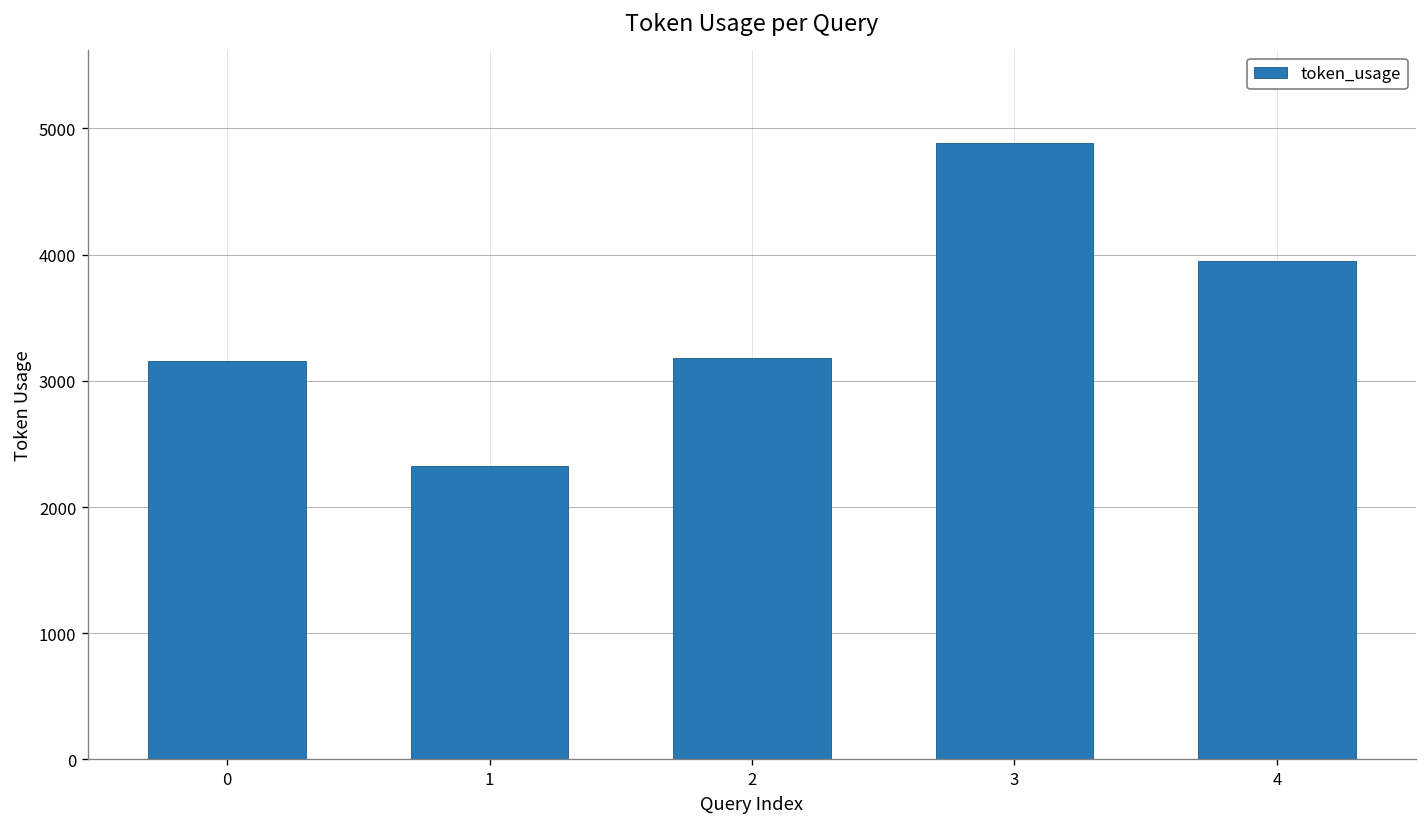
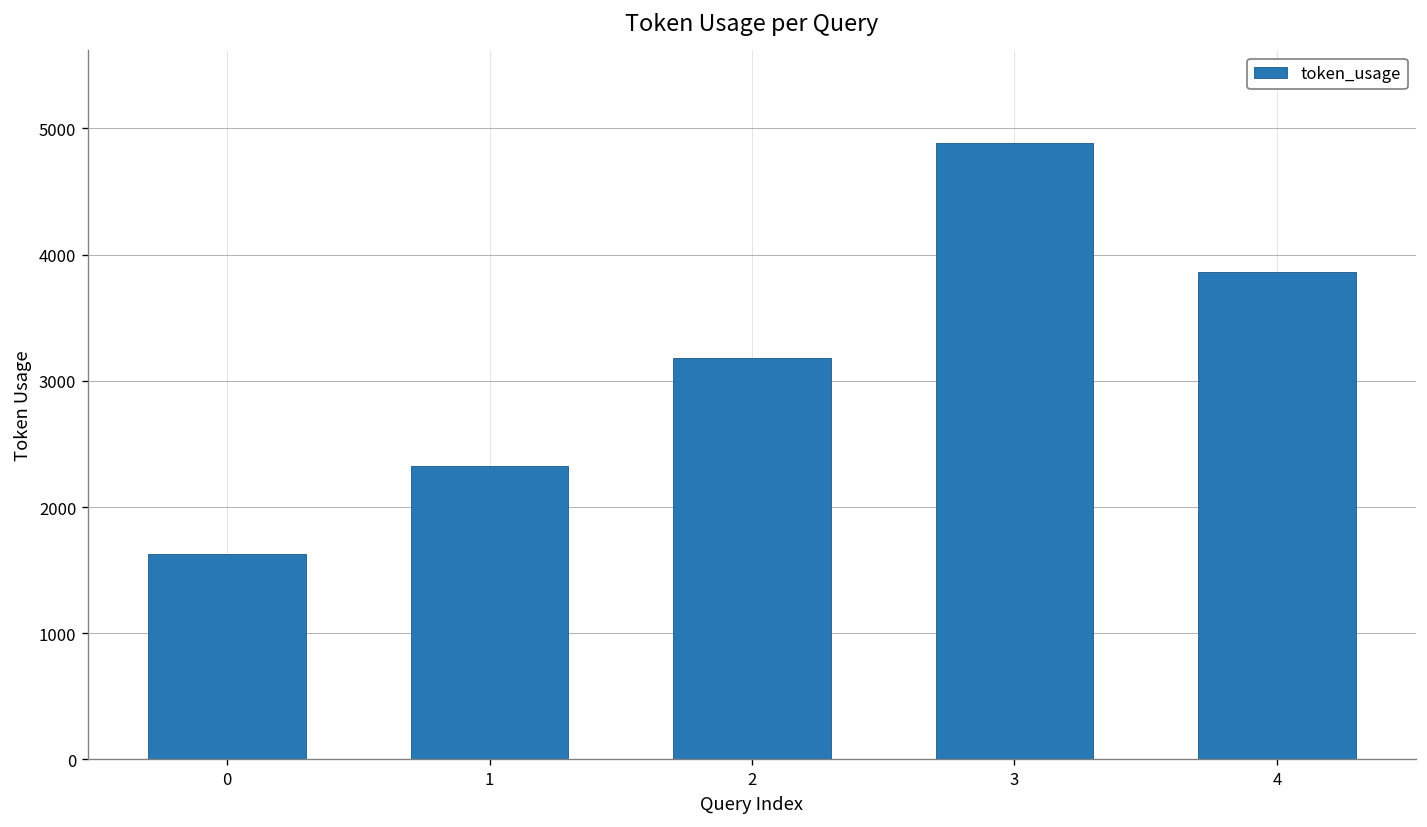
  {
-   "0": 3160,
+   "0": 1630,
    "1": 2320,
    "2": 3180,
    "3": 4890,
-   "4": 3950
+   "4": 3870
  }
